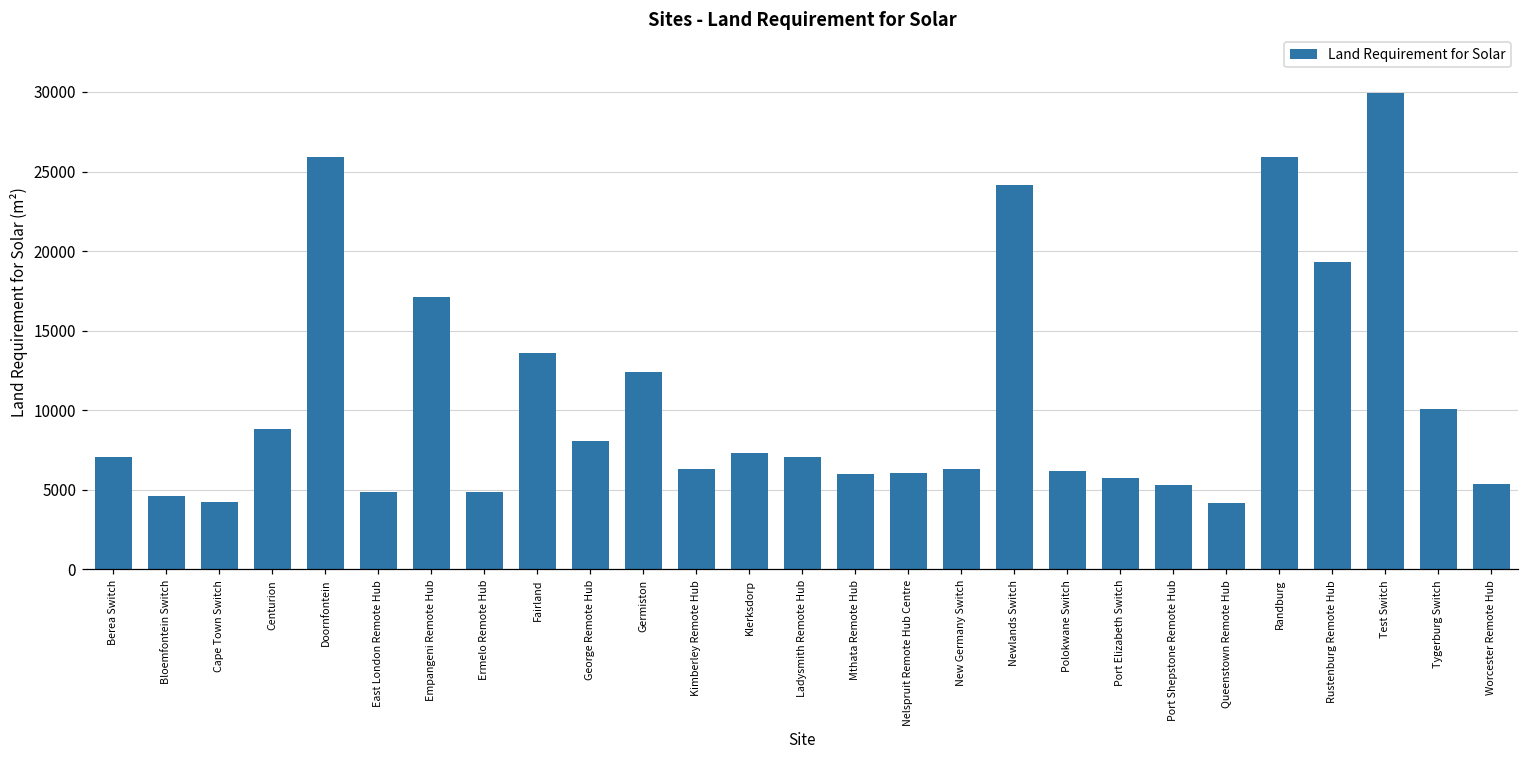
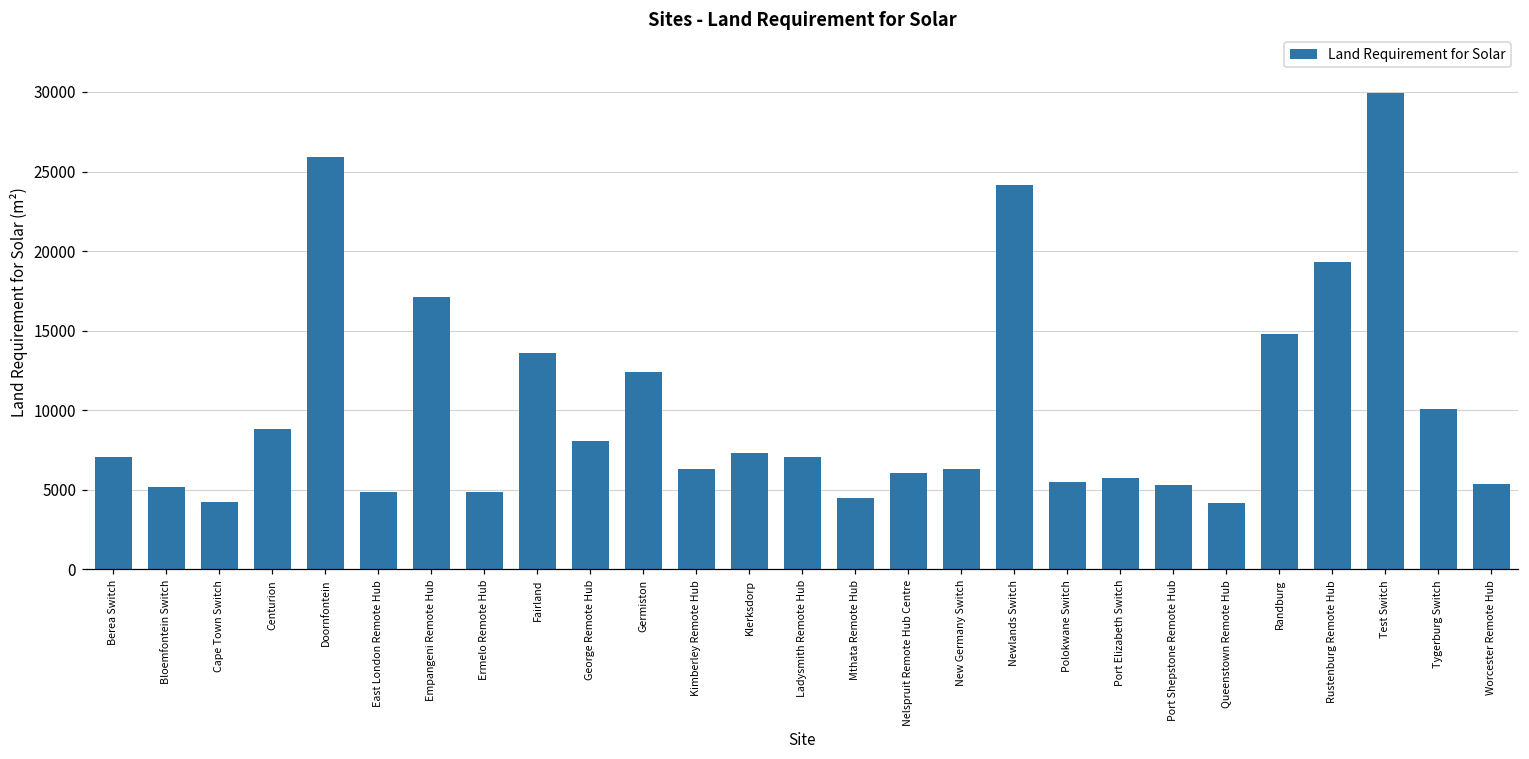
  {
    "Berea Switch": 7100,
-   "Bloemfontein Switch": 4600,
+   "Bloemfontein Switch": 5200,
    "Cape Town Switch": 4200,
    "Centurion": 8800,
    "Doornfontein": 25900,
    "East London Remote Hub": 4900,
    "Empangeni Remote Hub": 17100,
    "Ermelo Remote Hub": 4900,
    "Fairland": 13600,
    "George Remote Hub": 8100,
    "Germiston": 12400,
    "Kimberley Remote Hub": 6300,
    "Klerksdorp": 7300,
    "Ladysmith Remote Hub": 7100,
-   "Mthata Remote Hub": 6000,
+   "Mthata Remote Hub": 4500,
    "Nelspruit Remote Hub Centre": 6100,
    "New Germany Switch": 6300,
    "Newlands Switch": 24200,
-   "Polokwane Switch": 6200,
+   "Polokwane Switch": 5500,
    "Port Elizabeth Switch": 5700,
    "Port Shepstone Remote Hub": 5300,
    "Queenstown Remote Hub": 4200,
-   "Randburg": 25900,
+   "Randburg": 14800,
    "Rustenburg Remote Hub": 19300,
    "Test Switch": 30000,
    "Tygerburg Switch": 10100,
    "Worcester Remote Hub": 5400
  }
